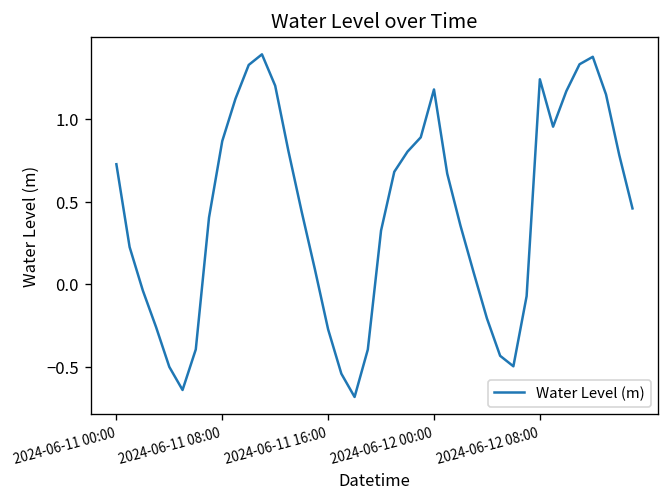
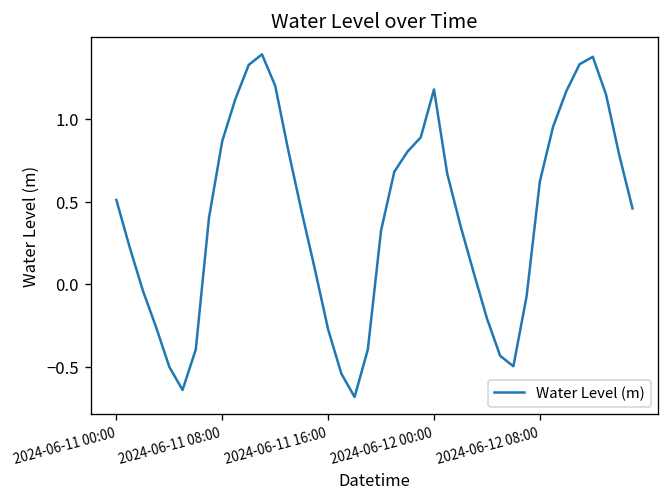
  {
-   "2024-06-11 00:00": 0.73,
+   "2024-06-11 00:00": 0.51,
    "2024-06-11 08:00": 0.87,
    "2024-06-11 16:00": -0.27,
    "2024-06-12 00:00": 1.18,
-   "2024-06-12 08:00": 1.24
+   "2024-06-12 08:00": 0.62
  }
